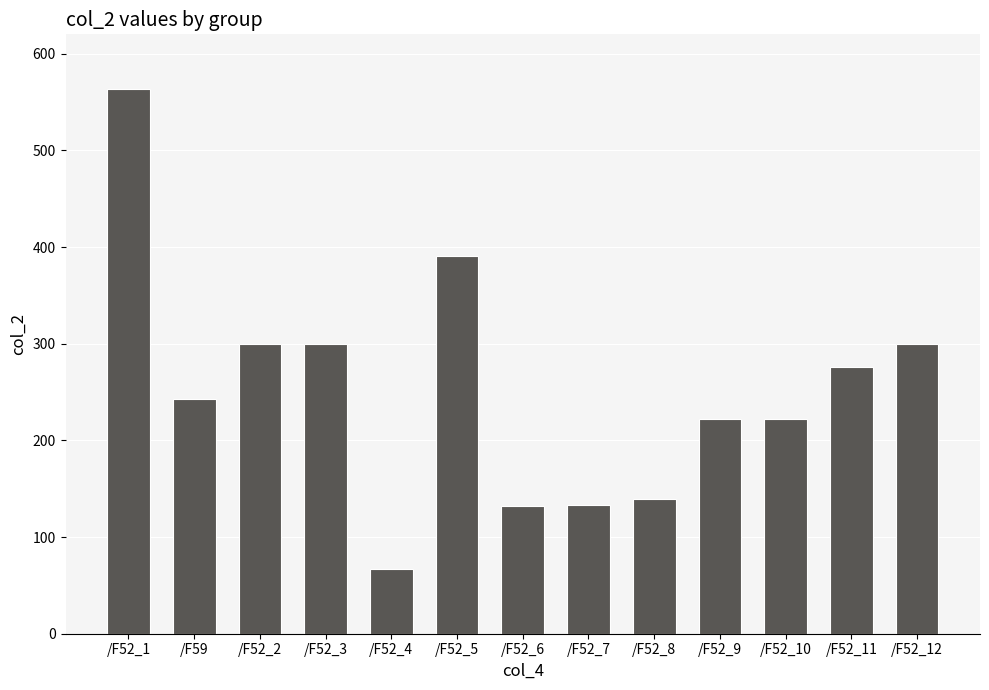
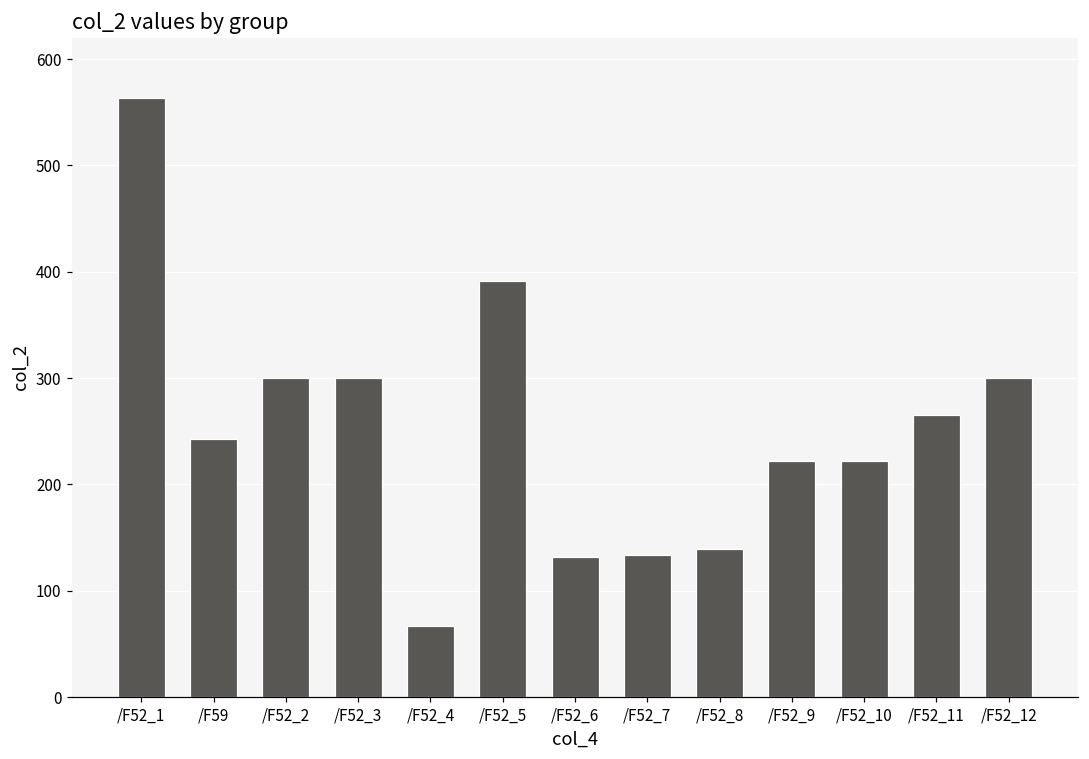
  {
    "/F52_1": 560,
    "/F59": 240,
    "/F52_2": 300,
    "/F52_3": 300,
    "/F52_4": 70,
    "/F52_5": 390,
    "/F52_6": 130,
    "/F52_7": 130,
    "/F52_8": 140,
    "/F52_9": 220,
    "/F52_10": 220,
-   "/F52_11": 280,
+   "/F52_11": 270,
    "/F52_12": 300
  }
